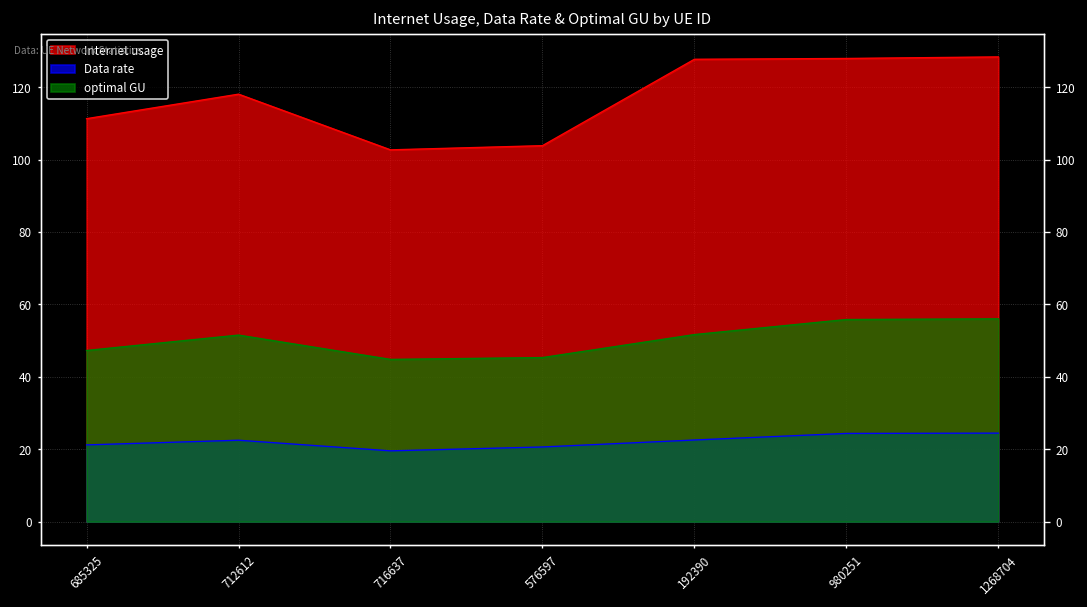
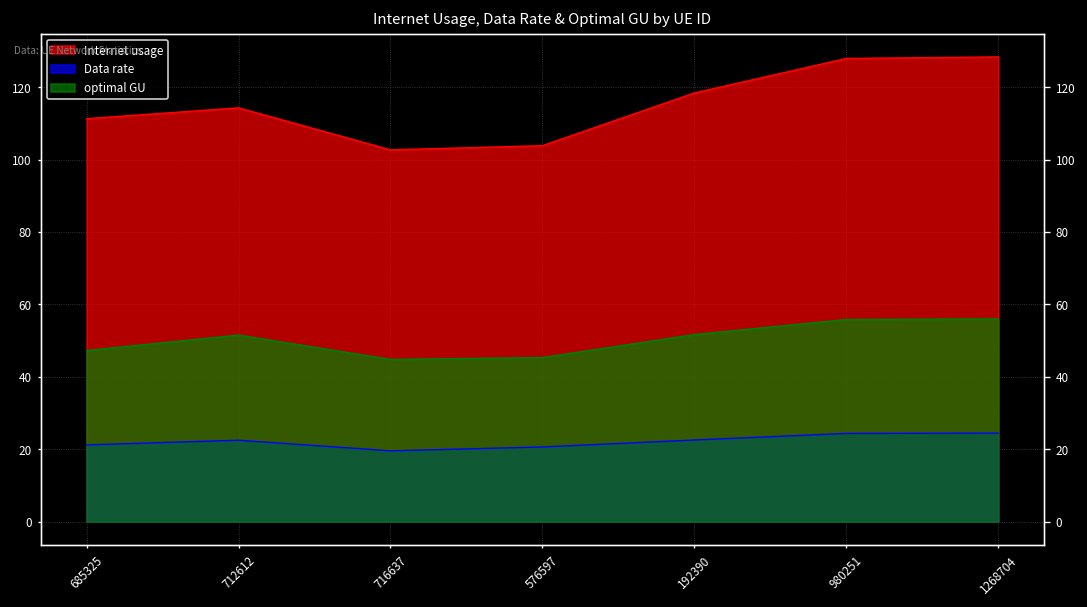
  {
    "Internet usage": {
      "685325": 111,
-     "712612": 118,
+     "712612": 114,
      "716637": 103,
      "576597": 104,
-     "192390": 128,
+     "192390": 118,
      "980251": 128,
      "1268704": 128
    },
    "Data rate": {
      "685325": 21,
      "712612": 22,
      "716637": 20,
      "576597": 21,
      "192390": 23,
      "980251": 24,
      "1268704": 24
    },
    "optimal GU": {
      "685325": 47,
      "712612": 52,
      "716637": 45,
      "576597": 45,
      "192390": 52,
      "980251": 56,
      "1268704": 56
    }
  }
